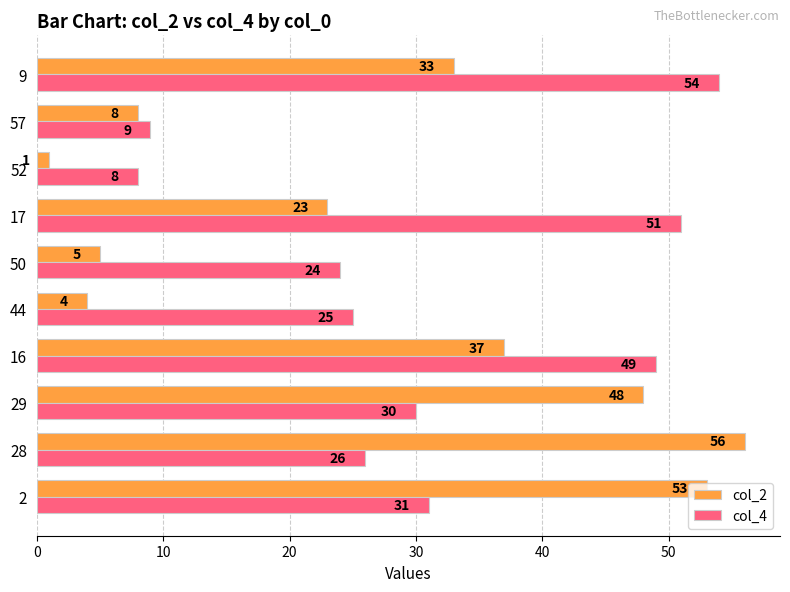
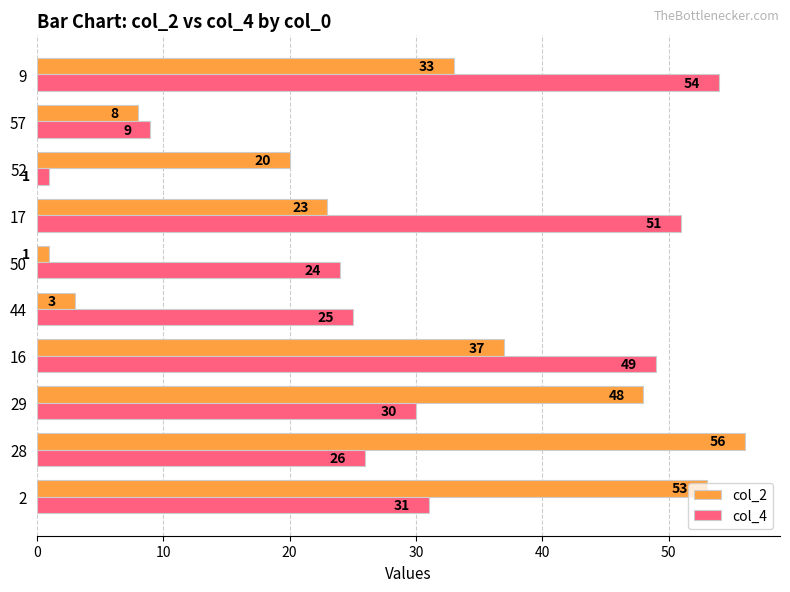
  {
    "col_2": {
      "9": 33,
      "57": 8,
-     "52": 1,
+     "52": 20,
      "17": 23,
-     "50": 5,
-     "44": 4,
+     "50": 1,
+     "44": 3,
      "16": 37,
      "29": 48,
      "28": 56
    },
    "col_4": {
      "9": 54,
      "57": 9,
-     "52": 8,
+     "52": 1,
      "17": 51,
      "50": 24,
      "44": 25,
      "16": 49,
      "29": 30,
      "28": 26,
      "2": 31
    }
  }
